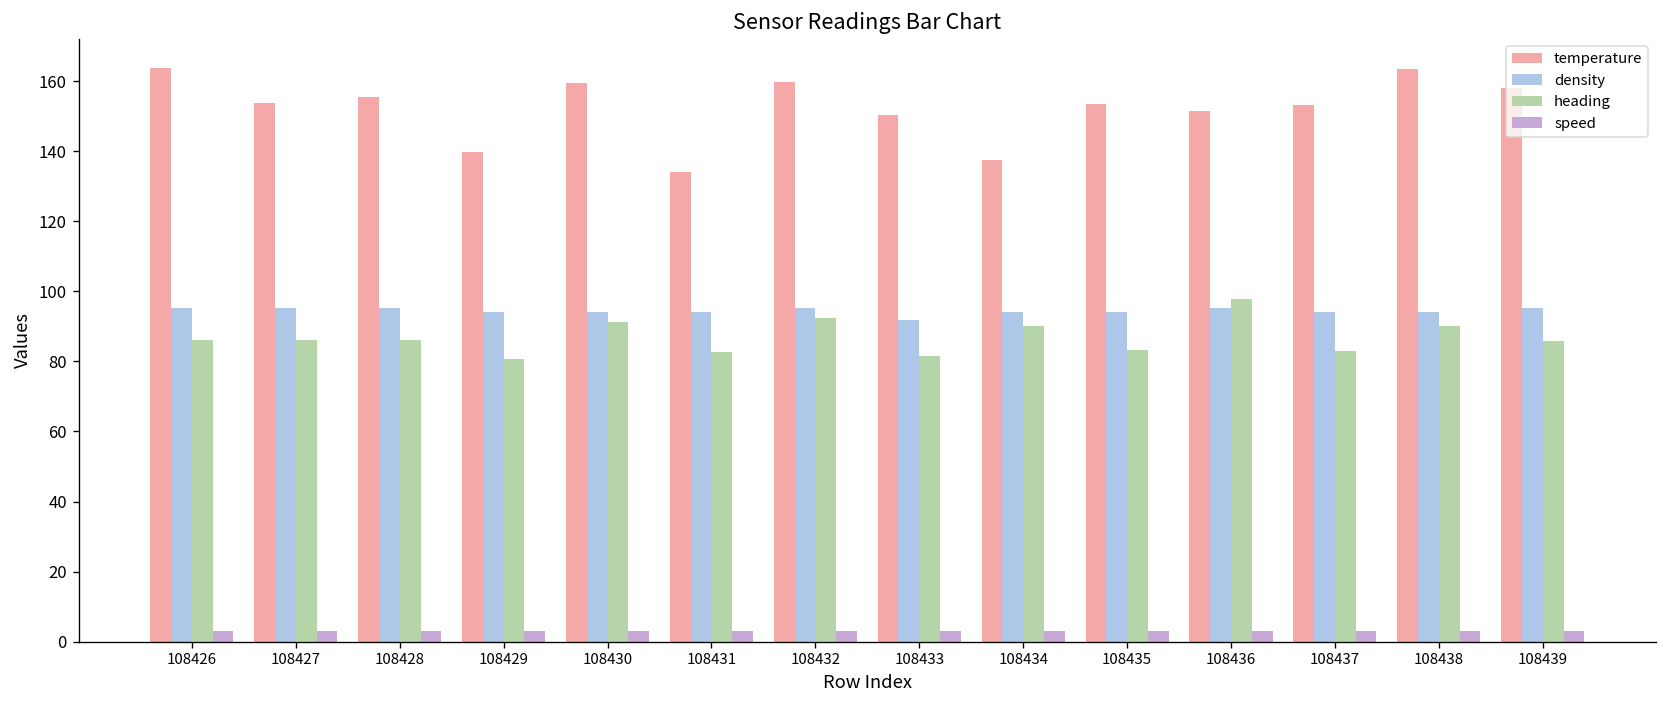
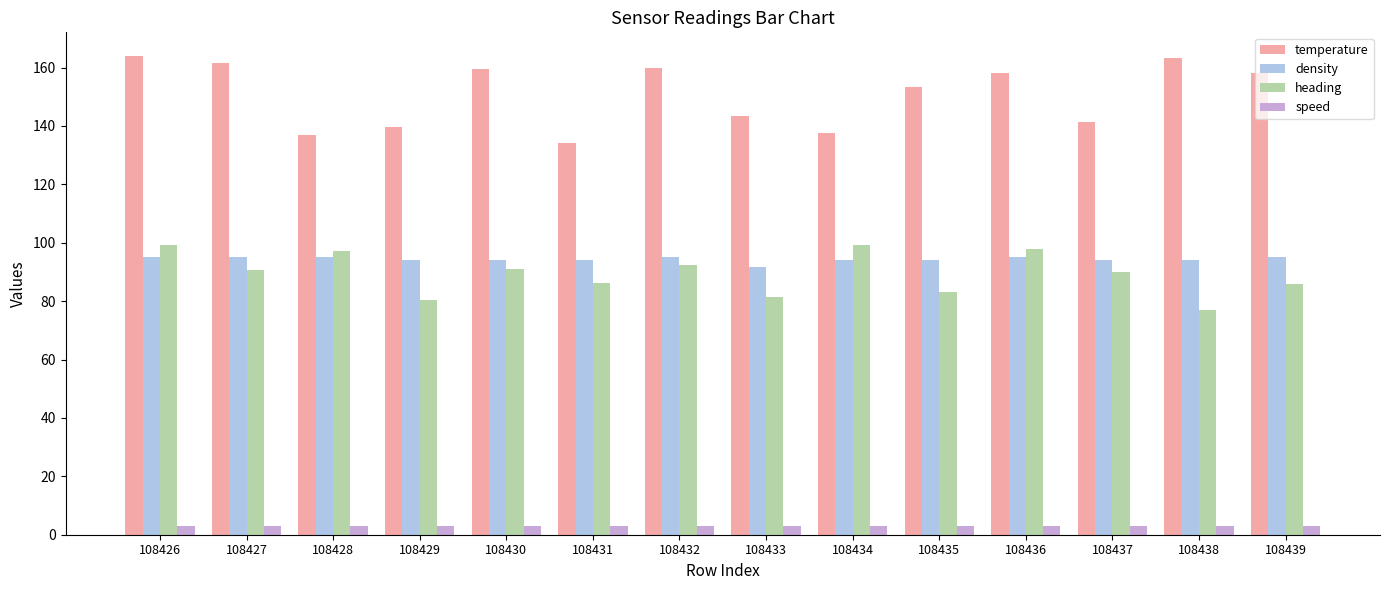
  {
    "temperature": {
      "108426": 164,
-     "108427": 154,
-     "108428": 155,
+     "108427": 162,
+     "108428": 137,
      "108429": 140,
      "108430": 160,
      "108431": 134,
      "108432": 160,
-     "108433": 150,
+     "108433": 143,
      "108434": 138,
      "108435": 153,
-     "108436": 151,
-     "108437": 153,
+     "108436": 158,
+     "108437": 141,
      "108438": 163
    },
    "heading": {
-     "108426": 86,
-     "108427": 86,
-     "108428": 86,
+     "108426": 99,
+     "108427": 91,
+     "108428": 97,
      "108429": 81,
      "108430": 91,
-     "108431": 83,
+     "108431": 86,
      "108432": 93,
      "108433": 81,
-     "108434": 90,
+     "108434": 99,
      "108435": 83,
      "108436": 98,
-     "108437": 83,
-     "108438": 90,
+     "108437": 90,
+     "108438": 77,
      "108439": 86
    }
  }
